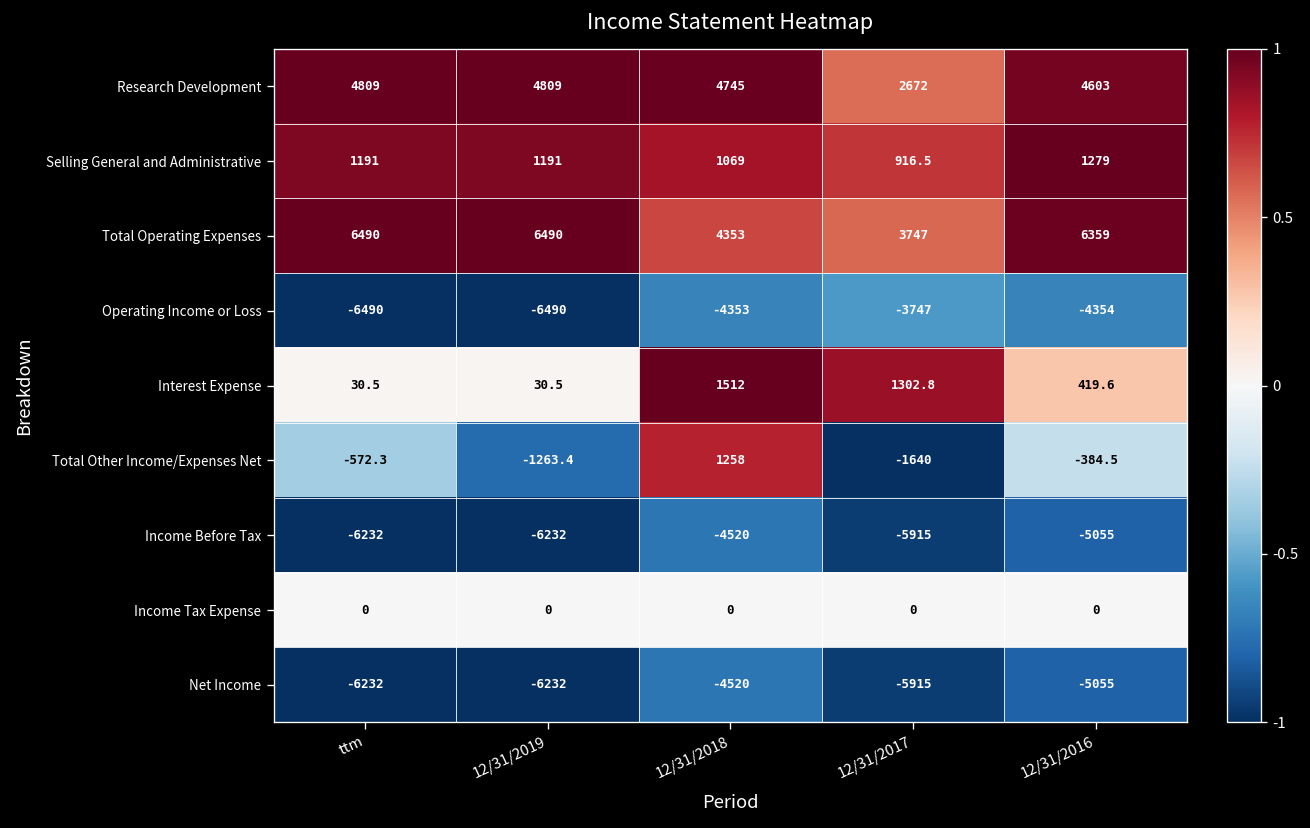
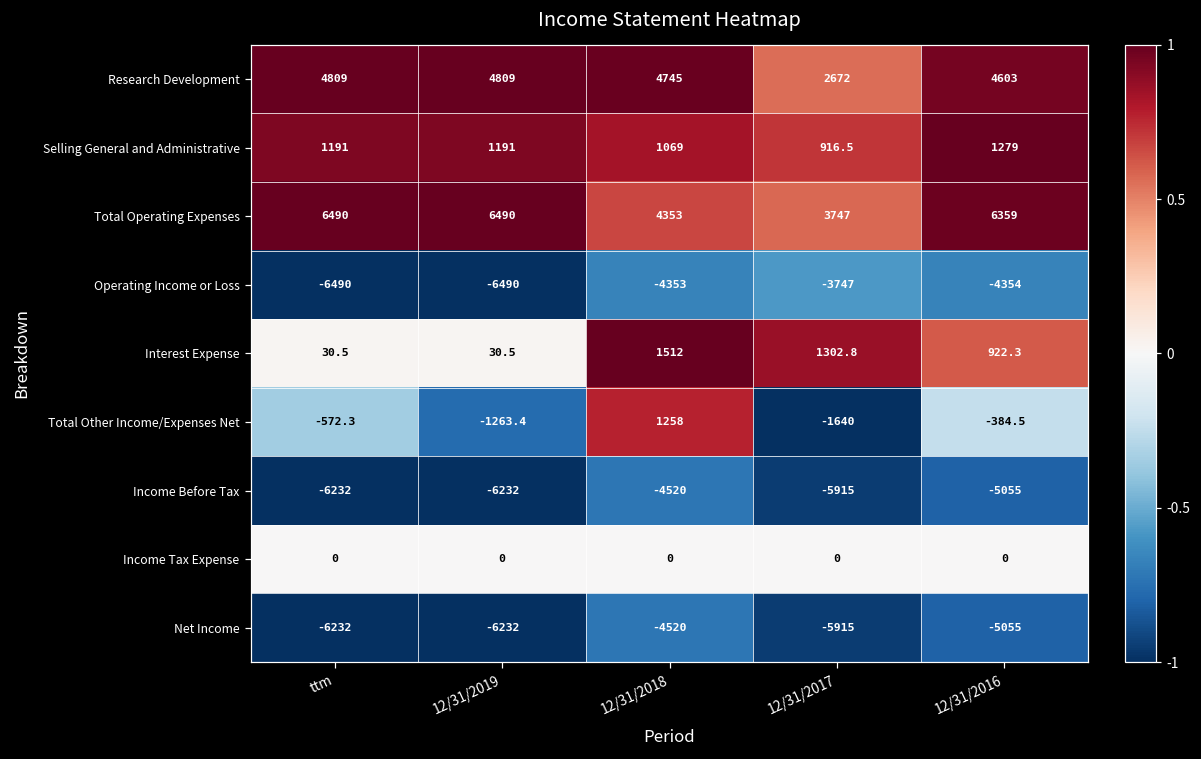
  {
    "Research Development": {
      "ttm": 4809,
      "12/31/2019": 4809,
      "12/31/2018": 4745,
      "12/31/2017": 2672,
      "12/31/2016": 4603
    },
    "Selling General and Administrative": {
      "ttm": 1191,
      "12/31/2019": 1191,
      "12/31/2018": 1069,
      "12/31/2017": 916.5,
      "12/31/2016": 1279
    },
    "Total Operating Expenses": {
      "ttm": 6490,
      "12/31/2019": 6490,
      "12/31/2018": 4353,
      "12/31/2017": 3747,
      "12/31/2016": 6359
    },
    "Operating Income or Loss": {
      "ttm": -6490,
      "12/31/2019": -6490,
      "12/31/2018": -4353,
      "12/31/2017": -3747,
      "12/31/2016": -4354
    },
    "Interest Expense": {
      "ttm": 30.5,
      "12/31/2019": 30.5,
      "12/31/2018": 1512,
      "12/31/2017": 1302.8,
-     "12/31/2016": 419.6
+     "12/31/2016": 922.3
    },
    "Total Other Income/Expenses Net": {
      "ttm": -572.3,
      "12/31/2019": -1263.4,
      "12/31/2018": 1258,
      "12/31/2017": -1640,
      "12/31/2016": -384.5
    },
    "Income Before Tax": {
      "ttm": -6232,
      "12/31/2019": -6232,
      "12/31/2018": -4520,
      "12/31/2017": -5915,
      "12/31/2016": -5055
    },
    "Income Tax Expense": {
      "ttm": 0,
      "12/31/2019": 0,
      "12/31/2018": 0,
      "12/31/2017": 0,
      "12/31/2016": 0
    },
    "Net Income": {
      "ttm": -6232,
      "12/31/2019": -6232,
      "12/31/2018": -4520,
      "12/31/2017": -5915,
      "12/31/2016": -5055
    }
  }
